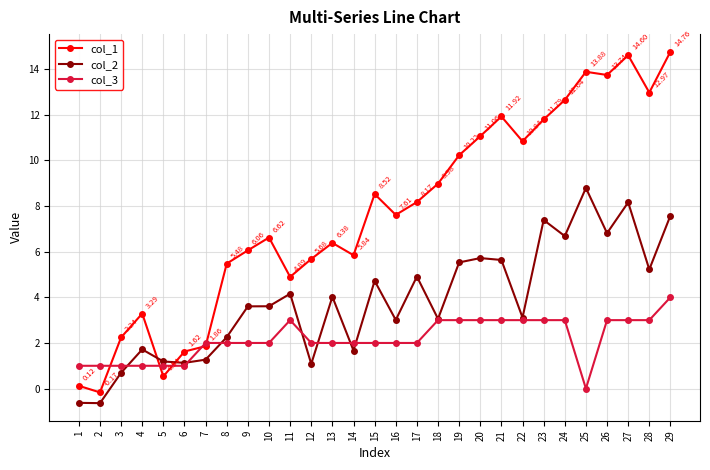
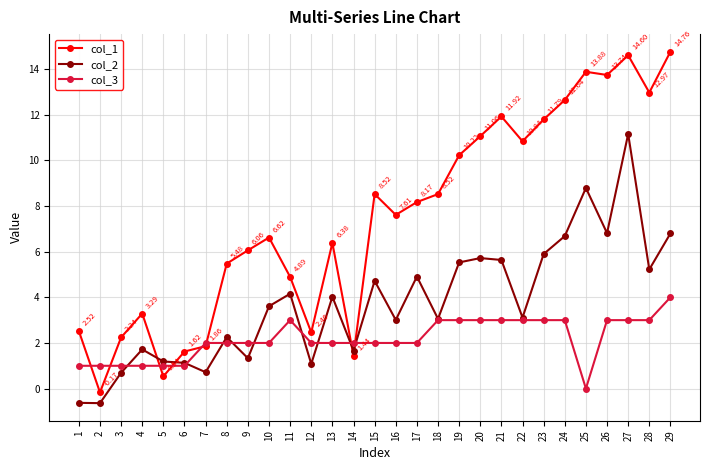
  {
    "col_1": {
-     "1": 0.12,
+     "1": 2.52,
      "3": 2.24,
      "4": 3.29,
      "5": 0.54,
      "6": 1.62,
      "9": 6.06,
      "10": 6.62,
      "11": 4.89,
-     "12": 5.68,
+     "12": 2.46,
      "13": 6.38,
-     "14": 5.84,
+     "14": 1.44,
      "15": 8.52,
      "16": 7.61,
      "17": 8.17,
-     "18": 8.98,
+     "18": 8.52,
      "21": 11.92,
      "24": 12.64,
      "25": 13.88,
      "27": 14.60,
      "28": 12.97,
      "29": 14.76
    },
    "col_2": {
      "1": -0.6,
      "2": -0.6,
      "4": 1.7,
      "5": 1.2,
-     "7": 1.3,
-     "9": 3.6,
+     "7": 0.7,
+     "9": 1.3,
      "10": 3.6,
      "11": 4.2,
      "12": 1.1,
      "13": 4.0,
      "14": 1.7,
      "15": 4.7,
      "16": 3.0,
      "17": 4.9,
      "19": 5.5,
      "20": 5.7,
      "21": 5.6,
-     "23": 7.4,
+     "23": 5.9,
      "24": 6.7,
      "25": 8.8,
      "26": 6.8,
-     "27": 8.2,
+     "27": 11.2,
      "28": 5.2,
-     "29": 7.6
+     "29": 6.8
    },
    "col_3": {
      "1": 1.0,
      "2": 1.0,
      "3": 1.0,
      "4": 1.0,
      "5": 1.0,
      "9": 2.0,
      "10": 2.0,
      "11": 3.0,
      "12": 2.0,
      "13": 2.0,
      "14": 2.0,
      "16": 2.0,
      "17": 2.0,
      "19": 3.0,
      "20": 3.0,
      "21": 3.0,
      "23": 3.0,
      "24": 3.0,
      "25": 0.0,
      "26": 3.0,
      "27": 3.0,
      "28": 3.0,
      "29": 4.0
    }
  }
